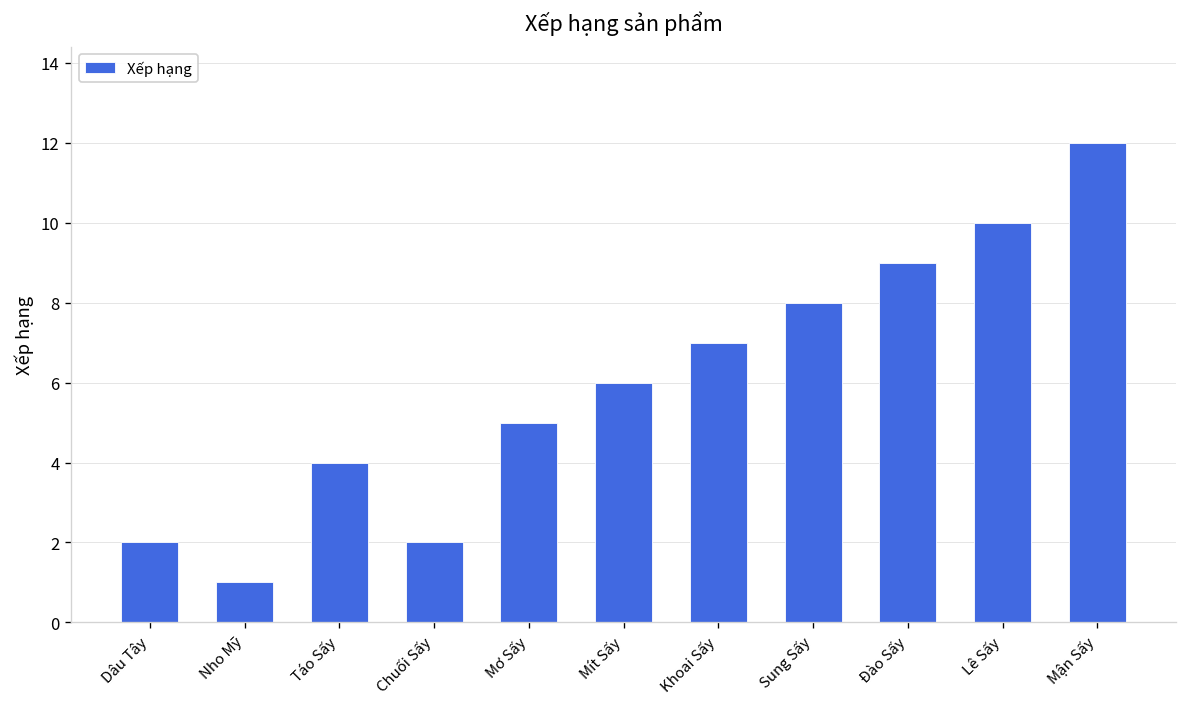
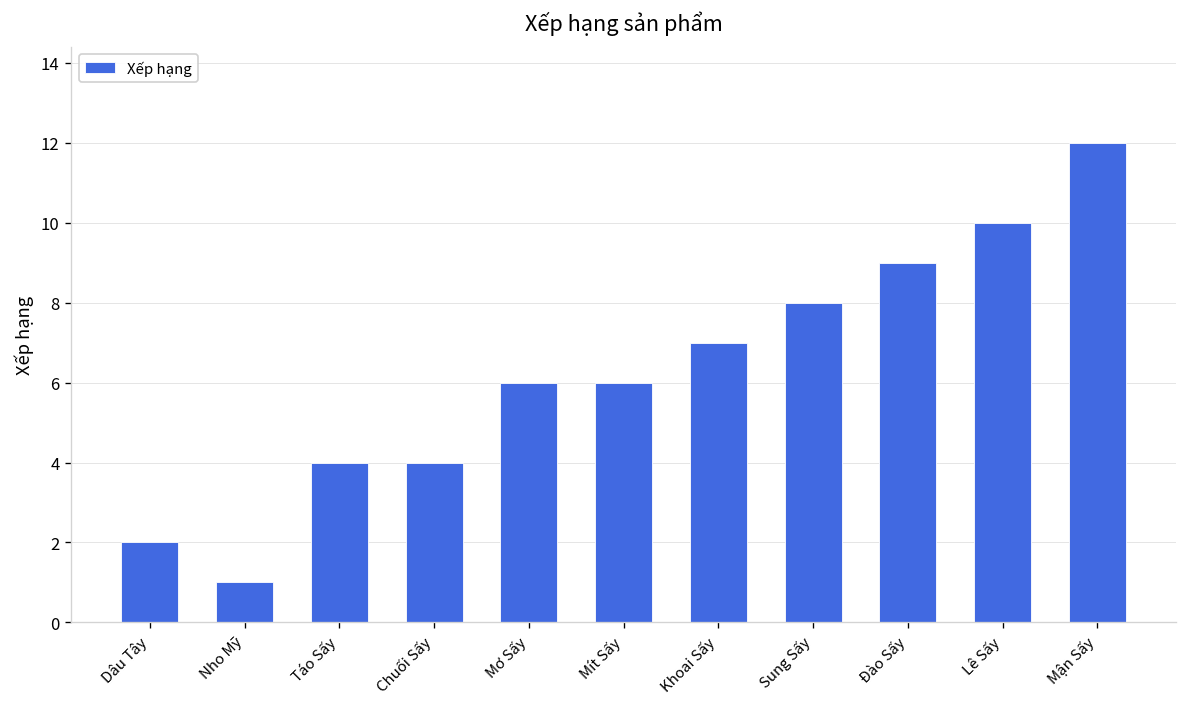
  {
    "Dâu Tây": 2,
    "Nho Mỹ": 1,
    "Táo Sấy": 4,
-   "Chuối Sấy": 2,
-   "Mơ Sấy": 5,
+   "Chuối Sấy": 4,
+   "Mơ Sấy": 6,
    "Mít Sấy": 6,
    "Khoai Sấy": 7,
    "Sung Sấy": 8,
    "Đào Sấy": 9,
    "Lê Sấy": 10,
    "Mận Sấy": 12
  }
